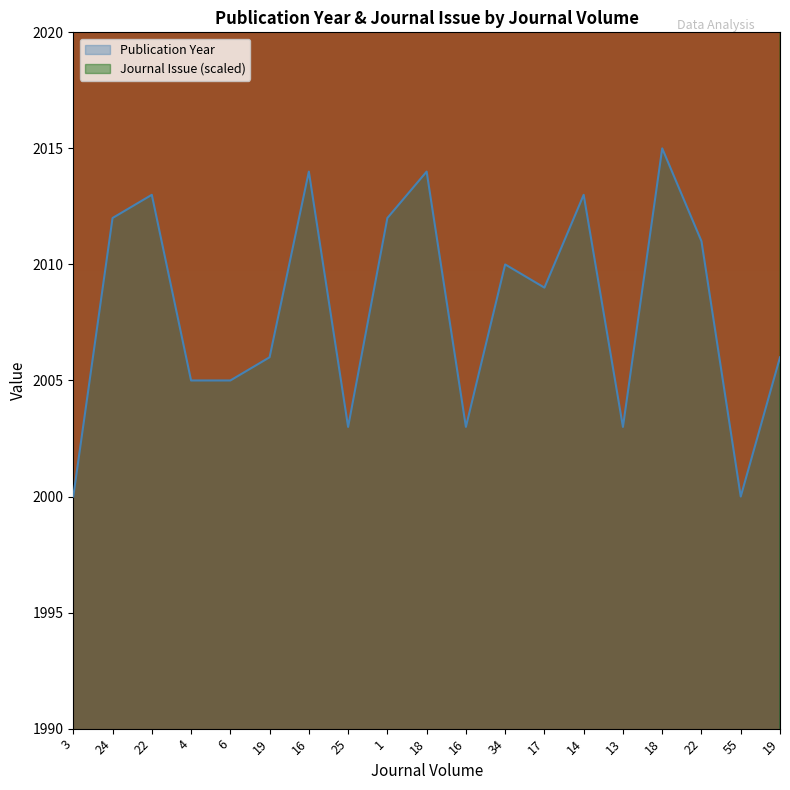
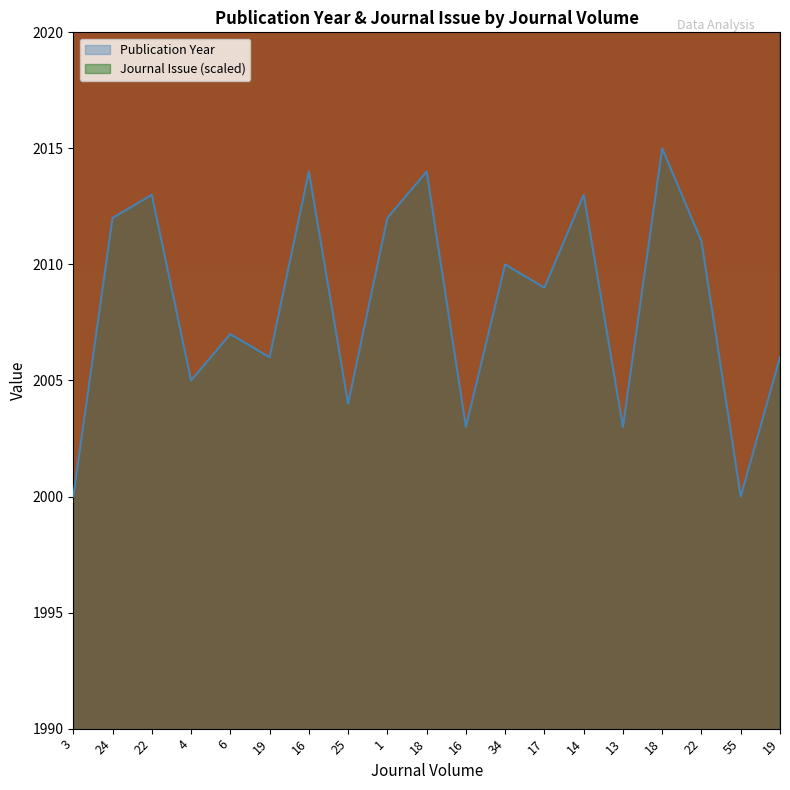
  {
    "Publication Year": {
      "3": 2000,
      "24": 2012,
      "4": 2005,
-     "6": 2005,
-     "25": 2003,
+     "6": 2007,
+     "25": 2004,
      "1": 2012,
      "34": 2010,
      "17": 2009,
      "14": 2013,
      "13": 2003,
      "55": 2000
    }
  }
